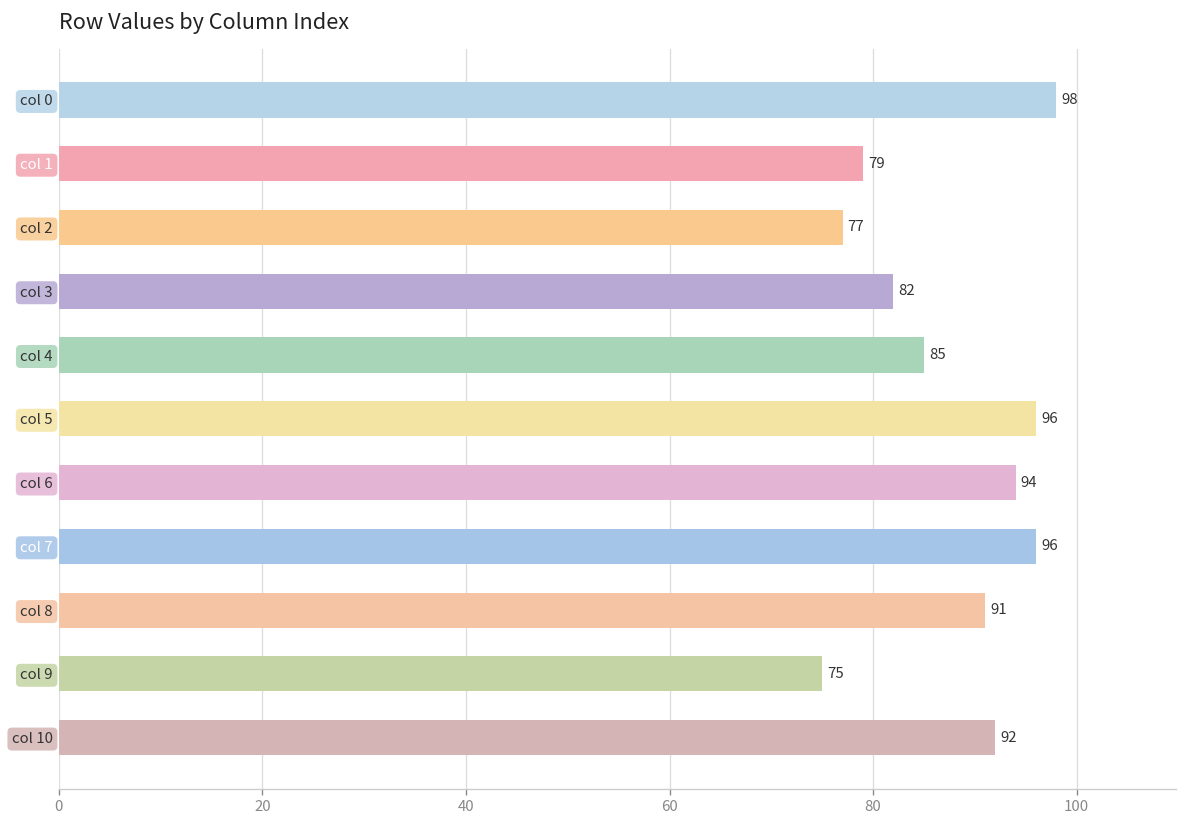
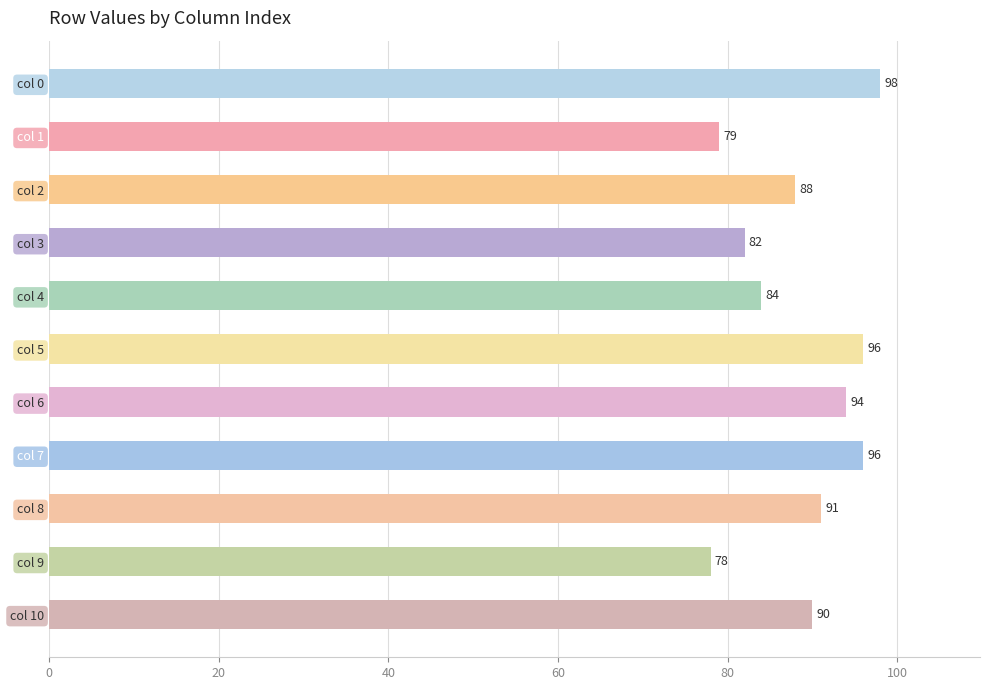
  {
    "col 0": 98,
    "col 1": 79,
-   "col 2": 77,
+   "col 2": 88,
    "col 3": 82,
-   "col 4": 85,
+   "col 4": 84,
    "col 5": 96,
    "col 6": 94,
    "col 7": 96,
    "col 8": 91,
-   "col 9": 75,
-   "col 10": 92
+   "col 9": 78,
+   "col 10": 90
  }
